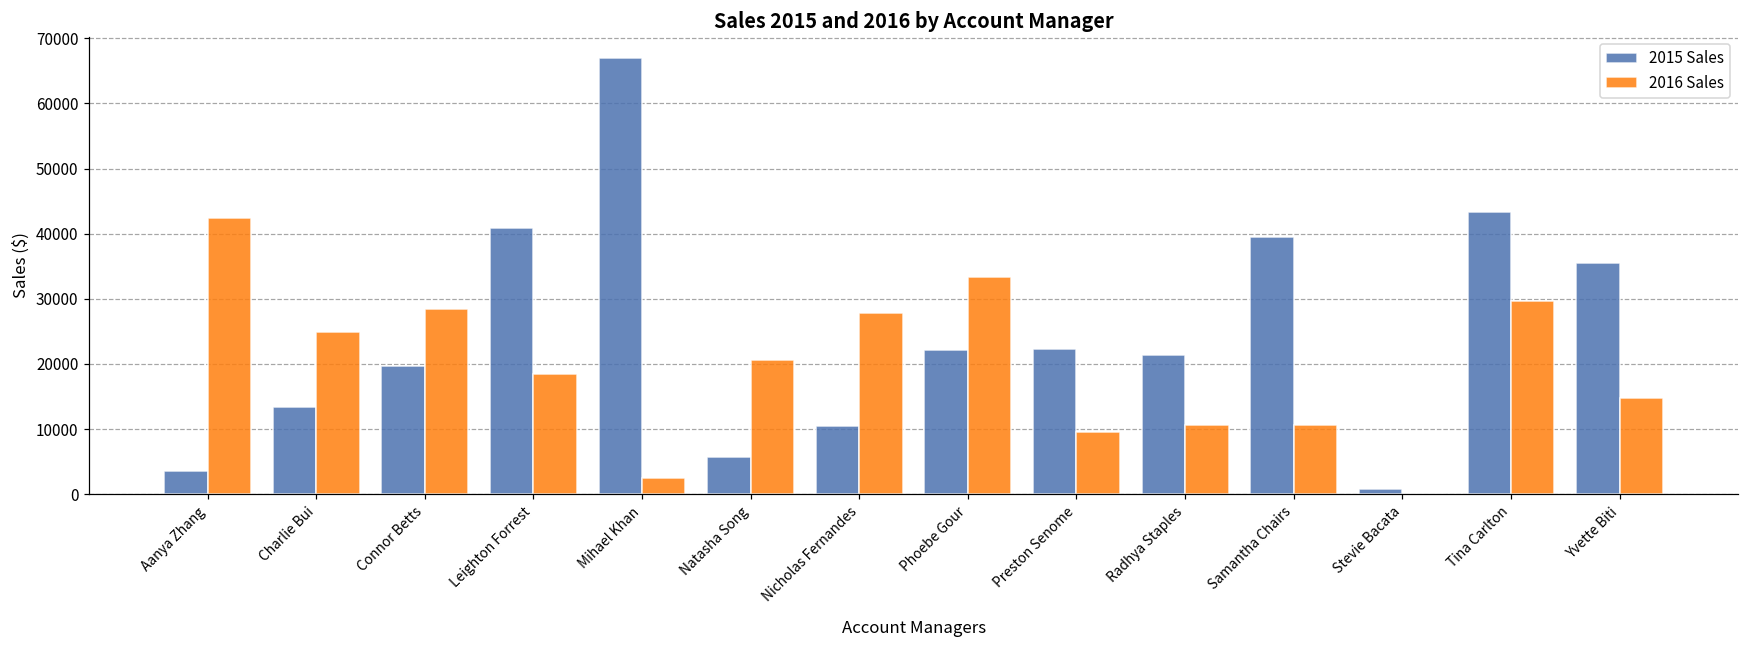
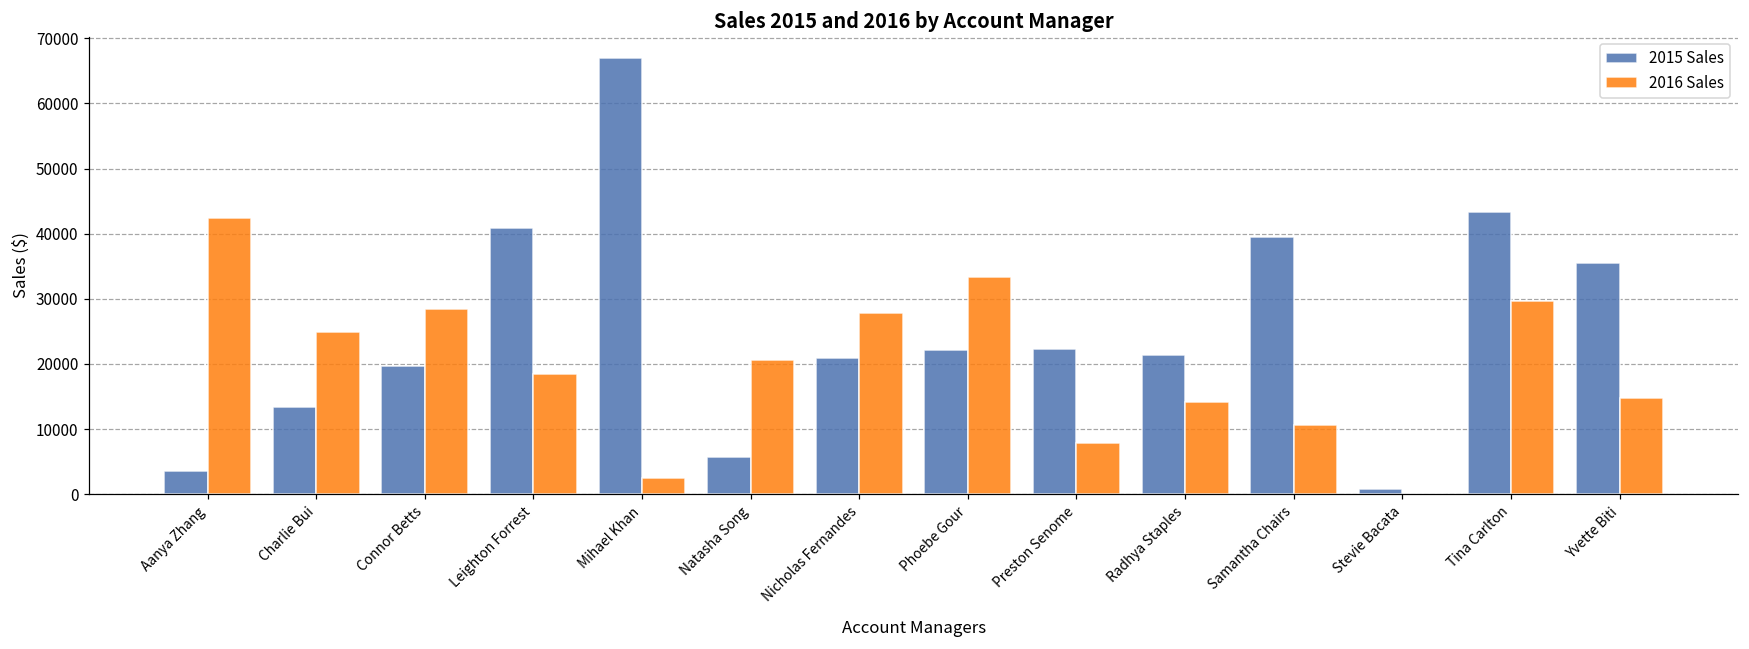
  {
    "2015 Sales": {
      "Aanya Zhang": 4000,
      "Charlie Bui": 13000,
      "Connor Betts": 20000,
      "Leighton Forrest": 41000,
      "Mihael Khan": 67000,
      "Natasha Song": 6000,
-     "Nicholas Fernandes": 11000,
+     "Nicholas Fernandes": 21000,
      "Phoebe Gour": 22000,
      "Preston Senome": 22000,
      "Radhya Staples": 21000,
      "Samantha Chairs": 39000,
      "Stevie Bacata": 1000,
      "Tina Carlton": 43000,
      "Yvette Biti": 36000
    },
    "2016 Sales": {
      "Aanya Zhang": 42000,
      "Charlie Bui": 25000,
      "Connor Betts": 28000,
      "Leighton Forrest": 18000,
      "Mihael Khan": 2000,
      "Natasha Song": 21000,
      "Nicholas Fernandes": 28000,
      "Phoebe Gour": 33000,
-     "Preston Senome": 10000,
-     "Radhya Staples": 11000,
+     "Preston Senome": 8000,
+     "Radhya Staples": 14000,
      "Samantha Chairs": 11000,
      "Tina Carlton": 30000,
      "Yvette Biti": 15000
    }
  }
